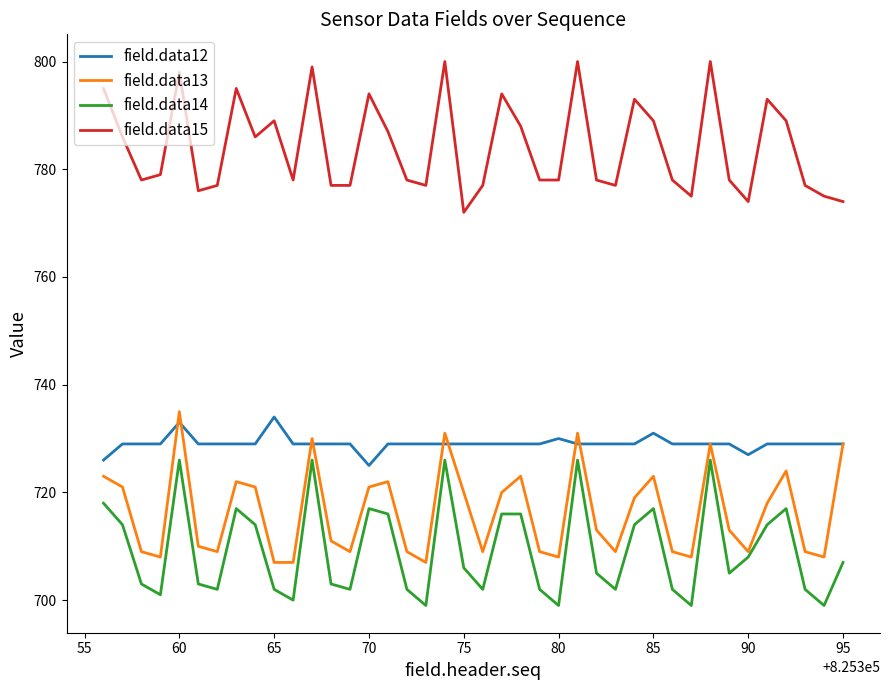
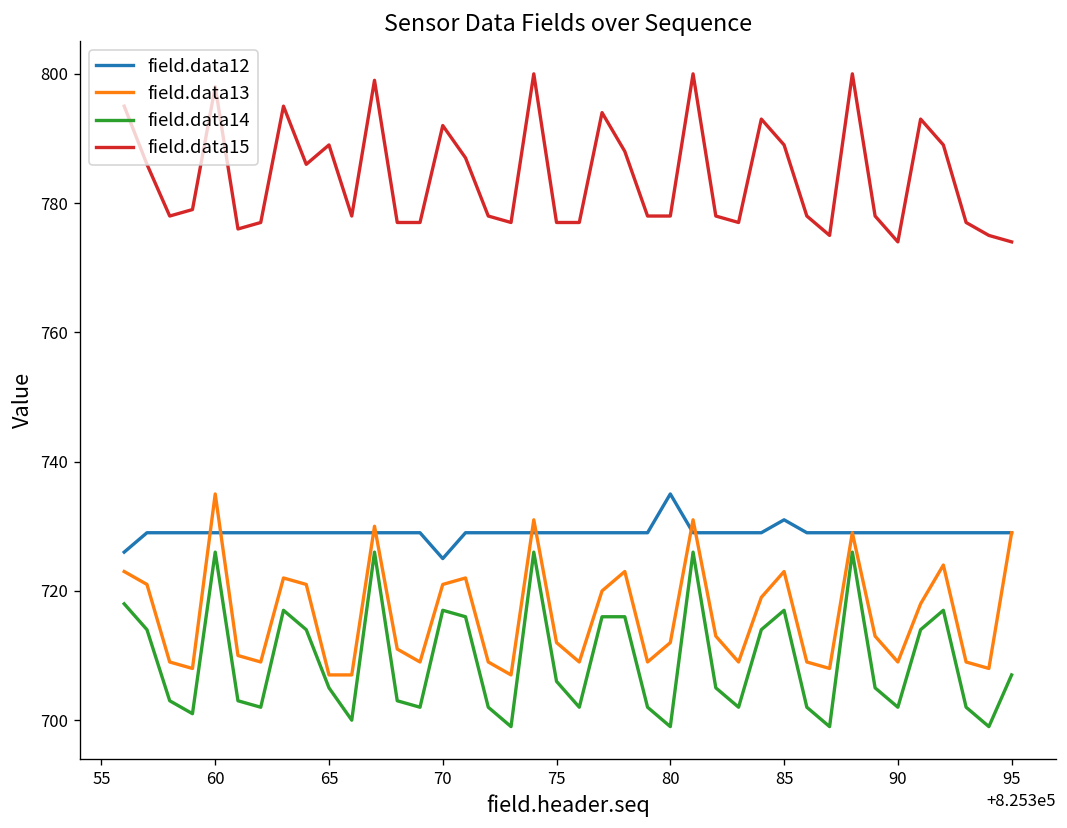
  {
    "field.data12": {
-     "60": 733,
-     "65": 734,
+     "60": 729,
+     "65": 729,
      "70": 725,
      "75": 729,
-     "80": 730,
+     "80": 735,
      "85": 731,
-     "90": 727
+     "90": 729
    },
    "field.data13": {
      "60": 735,
      "65": 707,
      "70": 721,
-     "75": 720,
-     "80": 708,
+     "75": 712,
+     "80": 712,
      "85": 723,
      "90": 709
    },
    "field.data14": {
      "60": 726,
-     "65": 702,
+     "65": 705,
      "70": 717,
      "75": 706,
      "80": 699,
      "85": 717,
-     "90": 708,
+     "90": 702,
      "95": 707
    },
    "field.data15": {
      "65": 789,
-     "70": 794,
-     "75": 772,
+     "70": 792,
+     "75": 777,
      "80": 778,
      "85": 789,
      "90": 774,
      "95": 774
    }
  }
